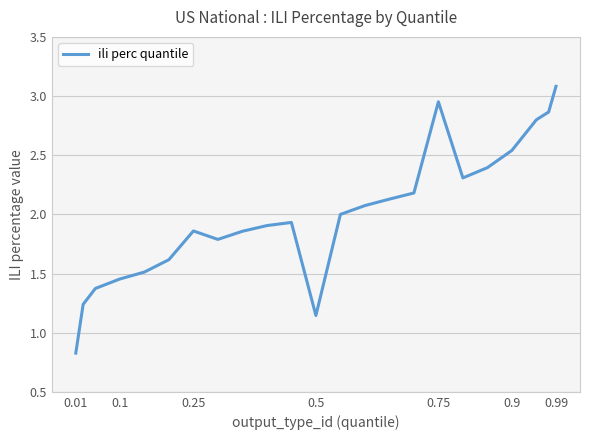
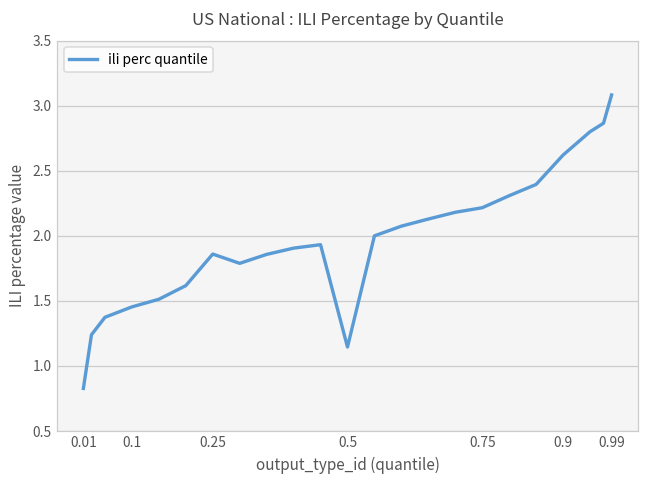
  {
    "0.01": 0.83,
    "0.1": 1.45,
    "0.25": 1.86,
    "0.5": 1.15,
-   "0.75": 2.95,
-   "0.9": 2.54,
+   "0.75": 2.22,
+   "0.9": 2.62,
    "0.99": 3.08
  }
